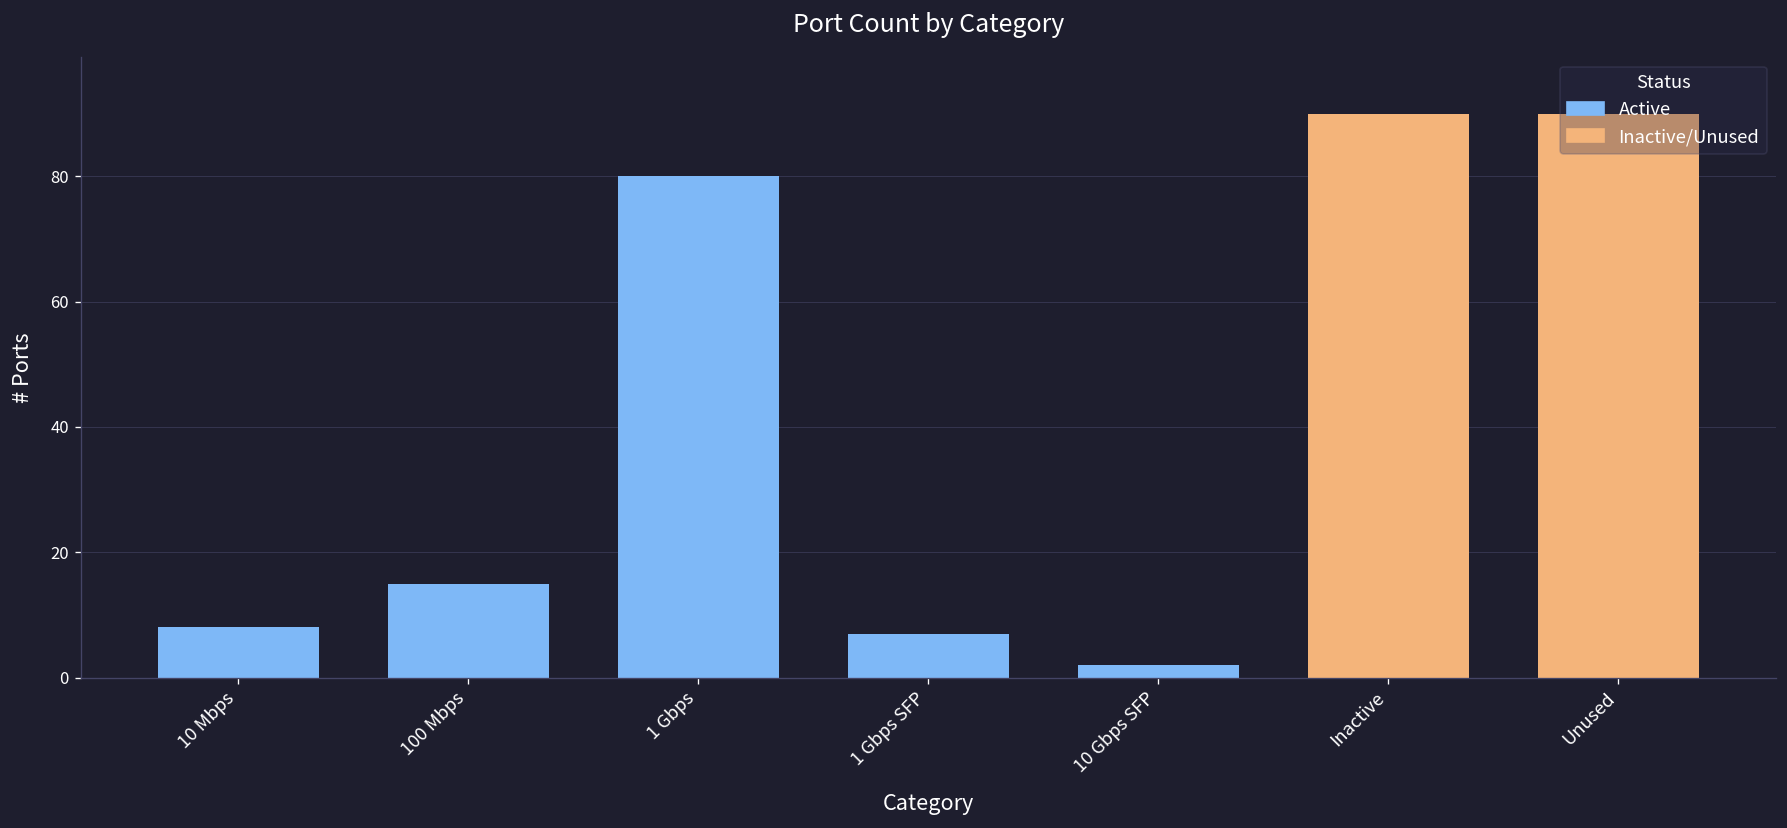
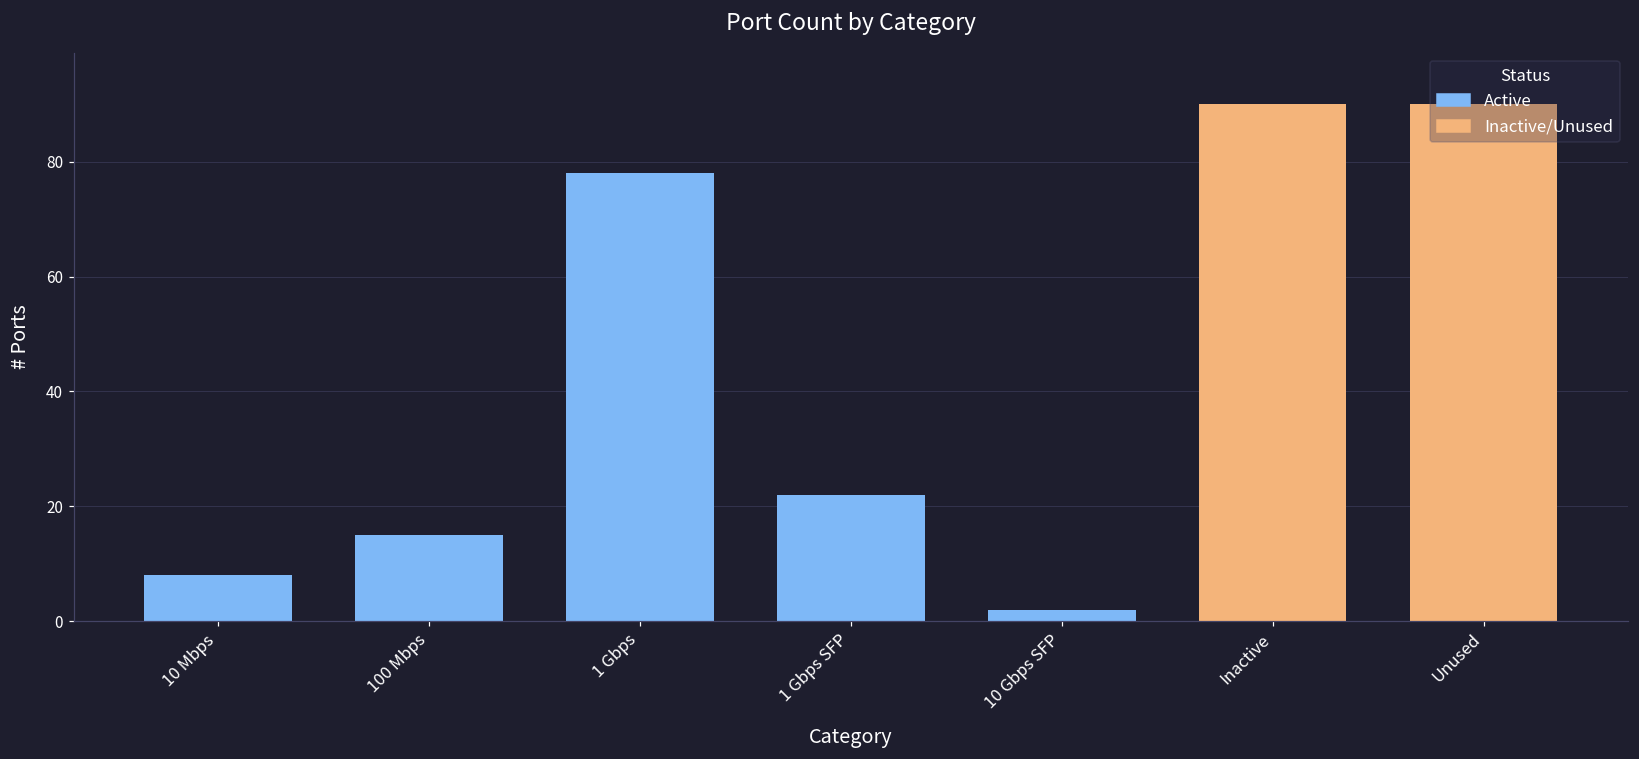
  {
    "10 Mbps": 8,
    "100 Mbps": 15,
-   "1 Gbps": 80,
-   "1 Gbps SFP": 7,
+   "1 Gbps": 78,
+   "1 Gbps SFP": 22,
    "10 Gbps SFP": 2,
    "Inactive": 90
  }
